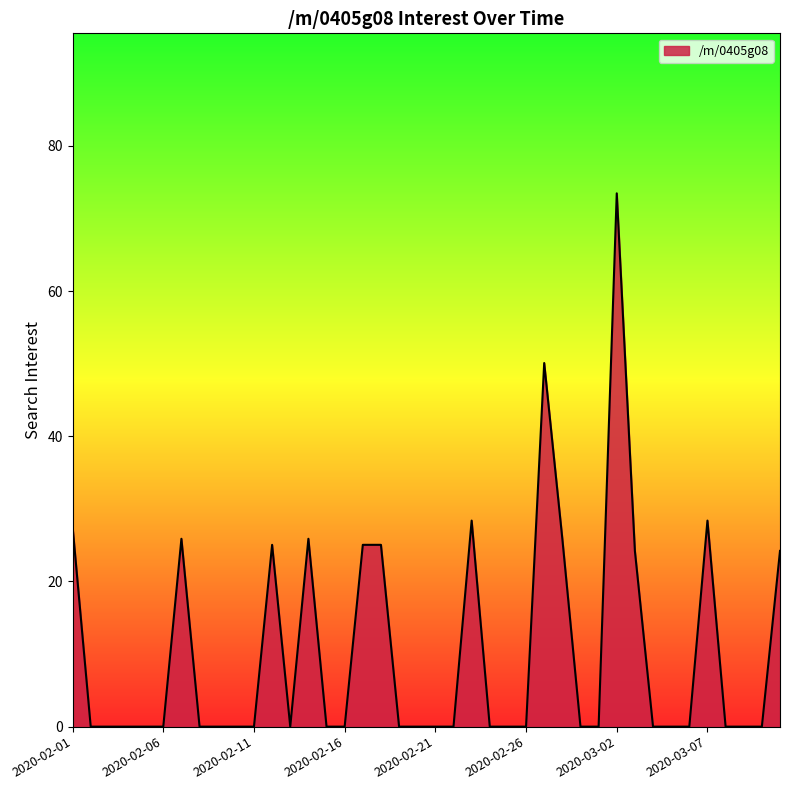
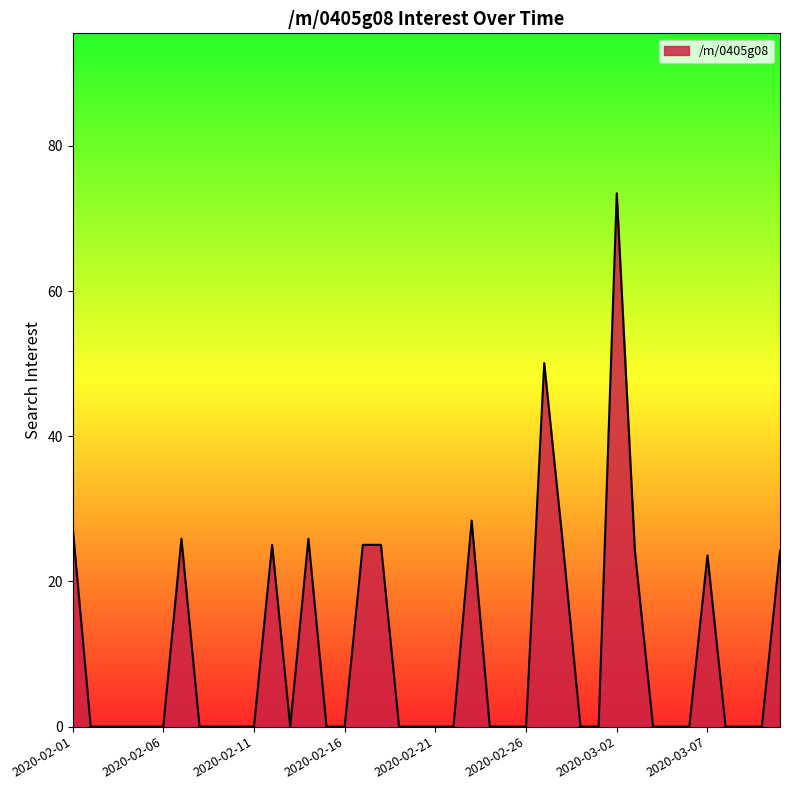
  {
    "2020-02-01": 28,
    "2020-02-06": 0,
    "2020-02-11": 0,
    "2020-02-16": 0,
    "2020-02-21": 0,
    "2020-02-26": 0,
    "2020-03-02": 73,
-   "2020-03-07": 28
+   "2020-03-07": 24
  }
